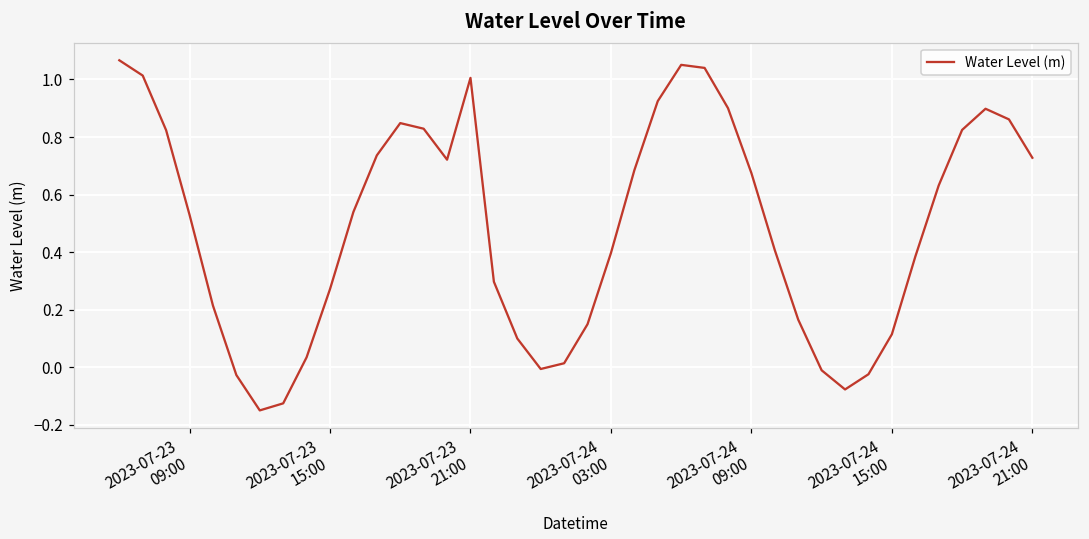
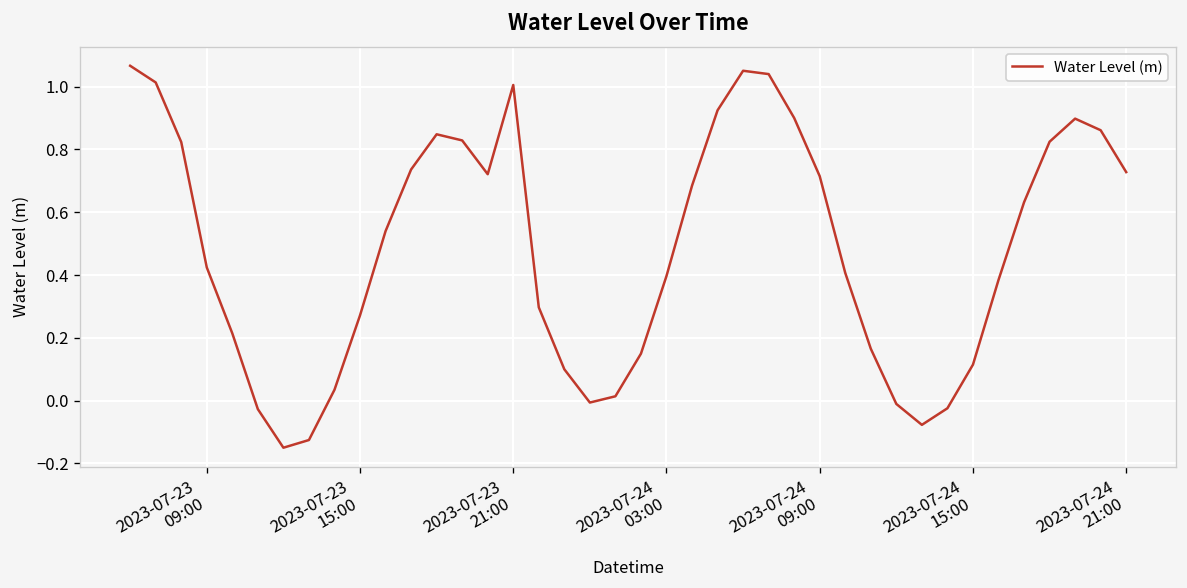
  {
-   "2023-07-23 09:00": 0.53,
+   "2023-07-23 09:00": 0.42,
    "2023-07-23 15:00": 0.27,
    "2023-07-23 21:00": 1.01,
    "2023-07-24 03:00": 0.40,
-   "2023-07-24 09:00": 0.67,
+   "2023-07-24 09:00": 0.71,
    "2023-07-24 15:00": 0.11,
    "2023-07-24 21:00": 0.73
  }
